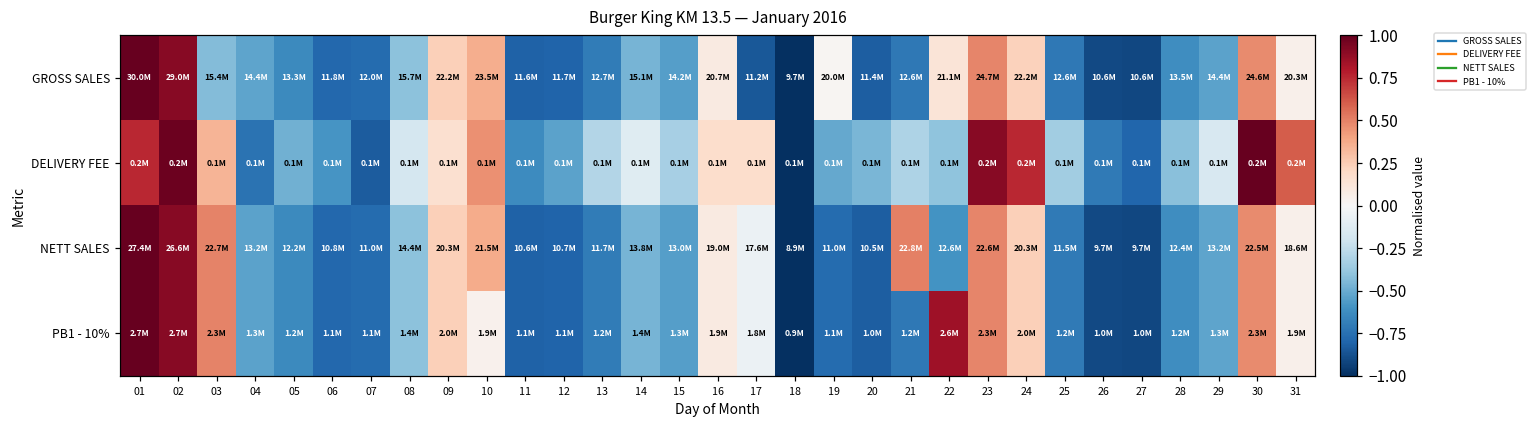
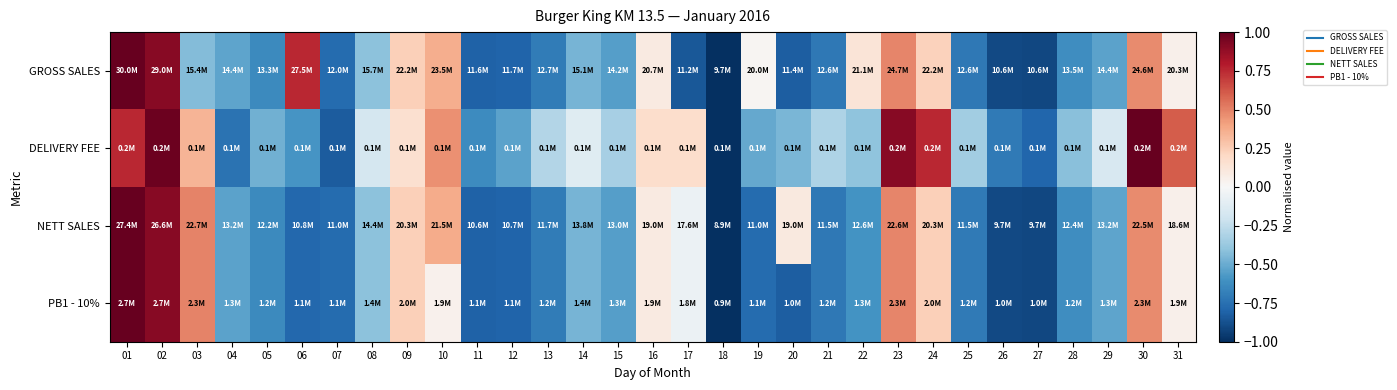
  {
    "GROSS SALES": {
      "01": "30.0M",
      "02": "29.0M",
      "03": "15.4M",
      "04": "14.4M",
      "05": "13.3M",
-     "06": "11.8M",
+     "06": "27.5M",
      "07": "12.0M",
      "08": "15.7M",
      "09": "22.2M",
      "10": "23.5M",
      "11": "11.6M",
      "12": "11.7M",
      "13": "12.7M",
      "14": "15.1M",
      "15": "14.2M",
      "16": "20.7M",
      "17": "11.2M",
      "18": "9.7M",
      "19": "20.0M",
      "20": "11.4M",
      "21": "12.6M",
      "22": "21.1M",
      "23": "24.7M",
      "24": "22.2M",
      "25": "12.6M",
      "26": "10.6M",
      "27": "10.6M",
      "28": "13.5M",
      "29": "14.4M",
      "30": "24.6M",
      "31": "20.3M"
    },
    "DELIVERY FEE": {
      "01": "0.2M",
      "02": "0.2M",
      "03": "0.1M",
      "04": "0.1M",
      "05": "0.1M",
      "06": "0.1M",
      "07": "0.1M",
      "08": "0.1M",
      "09": "0.1M",
      "10": "0.1M",
      "11": "0.1M",
      "12": "0.1M",
      "13": "0.1M",
      "14": "0.1M",
      "15": "0.1M",
      "16": "0.1M",
      "17": "0.1M",
      "18": "0.1M",
      "19": "0.1M",
      "20": "0.1M",
      "21": "0.1M",
      "22": "0.1M",
      "23": "0.2M",
      "24": "0.2M",
      "25": "0.1M",
      "26": "0.1M",
      "27": "0.1M",
      "28": "0.1M",
      "29": "0.1M",
      "30": "0.2M",
      "31": "0.2M"
    },
    "NETT SALES": {
      "01": "27.4M",
      "02": "26.6M",
      "03": "22.7M",
      "04": "13.2M",
      "05": "12.2M",
      "06": "10.8M",
      "07": "11.0M",
      "08": "14.4M",
      "09": "20.3M",
      "10": "21.5M",
      "11": "10.6M",
      "12": "10.7M",
      "13": "11.7M",
      "14": "13.8M",
      "15": "13.0M",
      "16": "19.0M",
      "17": "17.6M",
      "18": "8.9M",
      "19": "11.0M",
-     "20": "10.5M",
-     "21": "22.8M",
+     "20": "19.0M",
+     "21": "11.5M",
      "22": "12.6M",
      "23": "22.6M",
      "24": "20.3M",
      "25": "11.5M",
      "26": "9.7M",
      "27": "9.7M",
      "28": "12.4M",
      "29": "13.2M",
      "30": "22.5M",
      "31": "18.6M"
    },
    "PB1 - 10%": {
      "01": "2.7M",
      "02": "2.7M",
      "03": "2.3M",
      "04": "1.3M",
      "05": "1.2M",
      "06": "1.1M",
      "07": "1.1M",
      "08": "1.4M",
      "09": "2.0M",
      "10": "1.9M",
      "11": "1.1M",
      "12": "1.1M",
      "13": "1.2M",
      "14": "1.4M",
      "15": "1.3M",
      "16": "1.9M",
      "17": "1.8M",
      "18": "0.9M",
      "19": "1.1M",
      "20": "1.0M",
      "21": "1.2M",
-     "22": "2.6M",
+     "22": "1.3M",
      "23": "2.3M",
      "24": "2.0M",
      "25": "1.2M",
      "26": "1.0M",
      "27": "1.0M",
      "28": "1.2M",
      "29": "1.3M",
      "30": "2.3M",
      "31": "1.9M"
    }
  }
